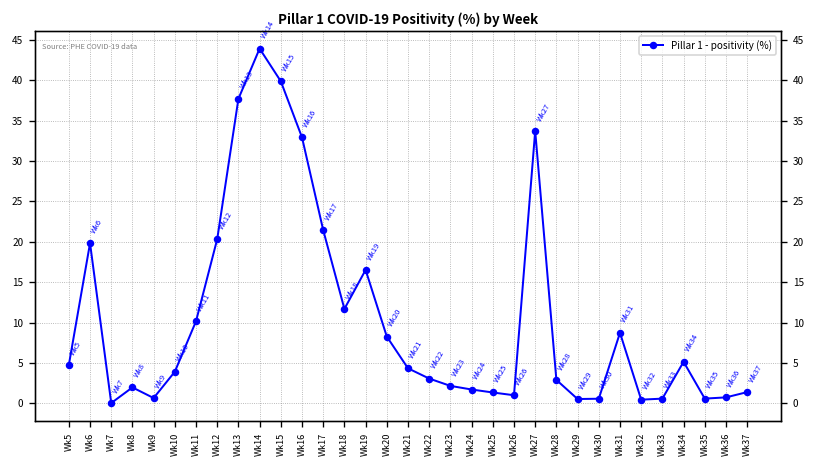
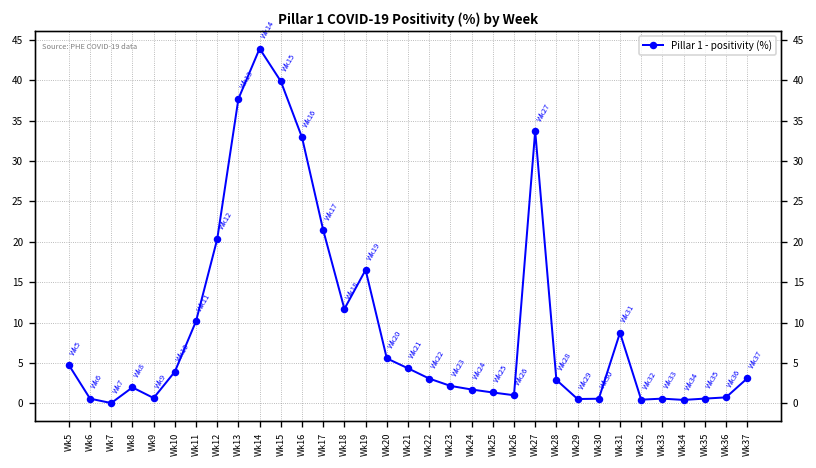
  {
    "Wk5": 5,
-   "Wk6": 20,
+   "Wk6": 1,
    "Wk7": 0,
    "Wk8": 2,
    "Wk9": 1,
    "Wk10": 4,
    "Wk11": 10,
    "Wk12": 20,
    "Wk13": 38,
    "Wk14": 44,
    "Wk15": 40,
    "Wk16": 33,
    "Wk17": 21,
    "Wk18": 12,
    "Wk19": 17,
-   "Wk20": 8,
+   "Wk20": 6,
    "Wk21": 4,
    "Wk22": 3,
    "Wk23": 2,
    "Wk24": 2,
    "Wk25": 1,
    "Wk26": 1,
    "Wk27": 34,
    "Wk28": 3,
    "Wk29": 1,
    "Wk30": 1,
    "Wk31": 9,
    "Wk32": 0,
    "Wk33": 1,
-   "Wk34": 5,
+   "Wk34": 0,
    "Wk35": 1,
    "Wk36": 1,
-   "Wk37": 1
+   "Wk37": 3
  }
